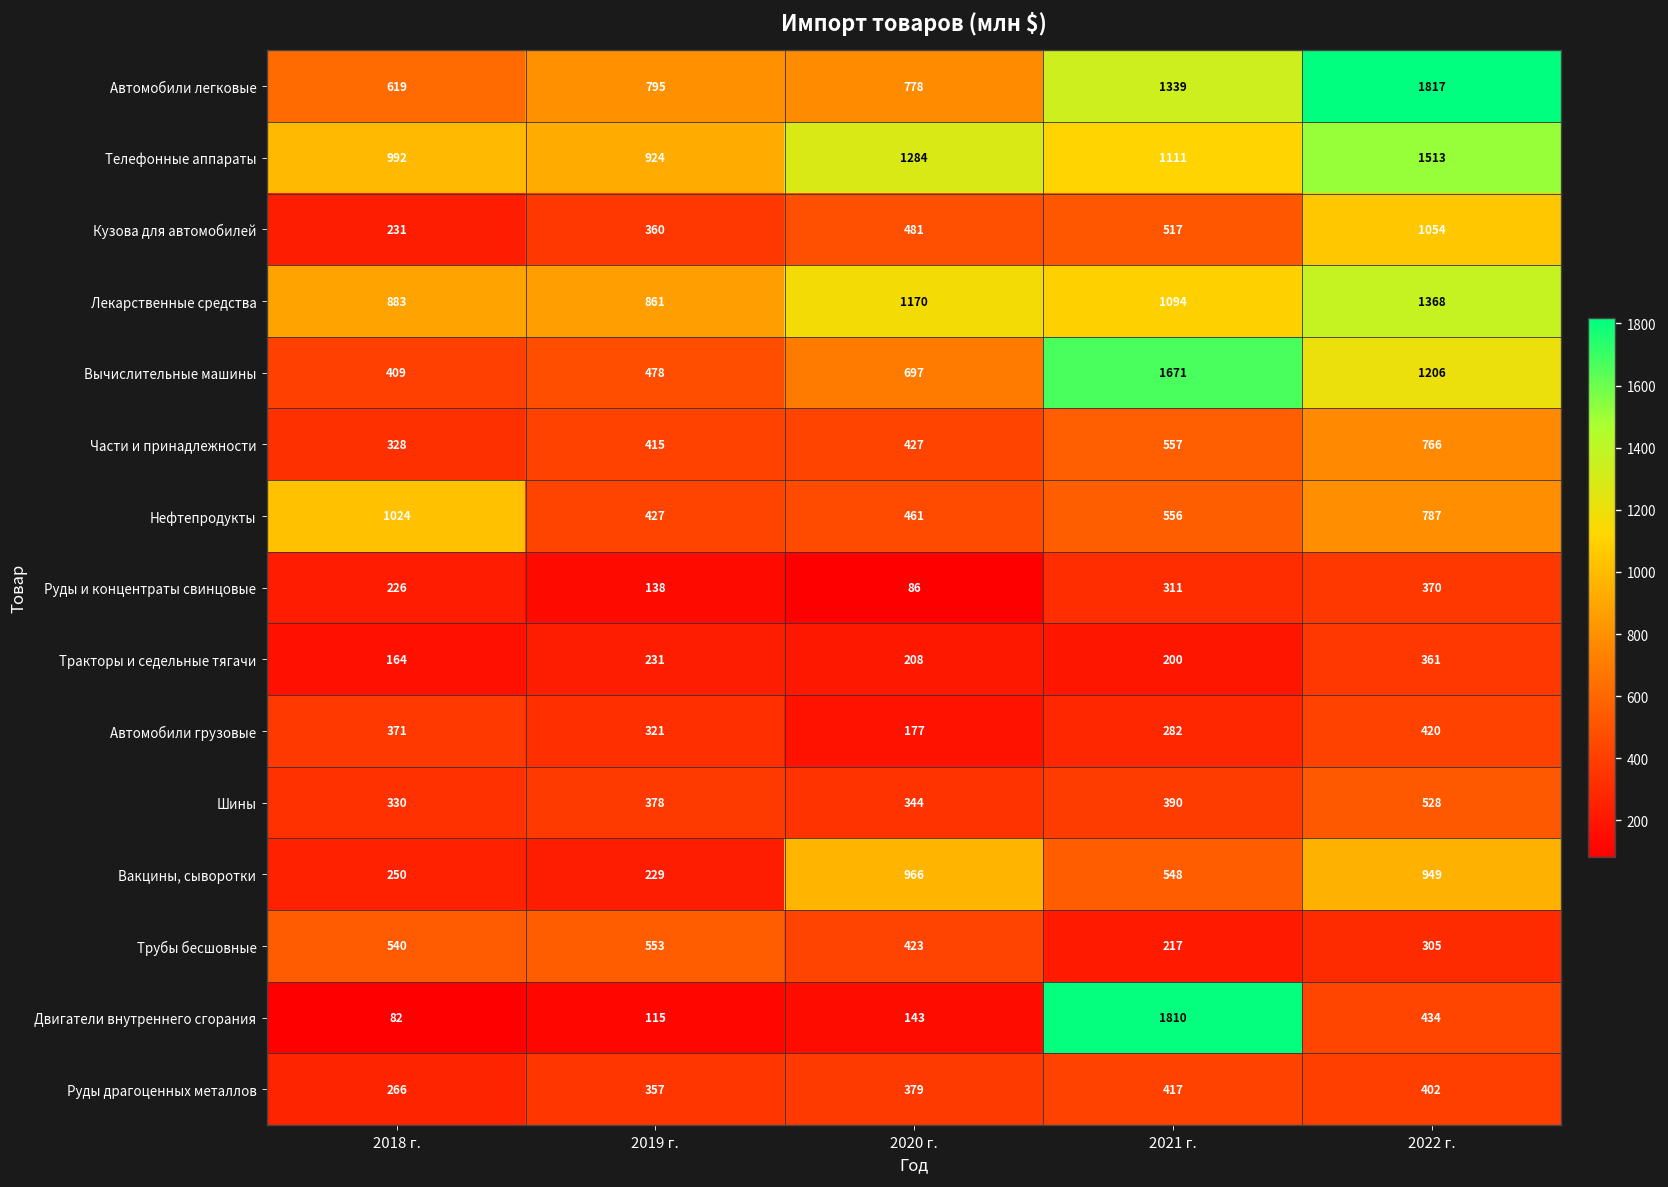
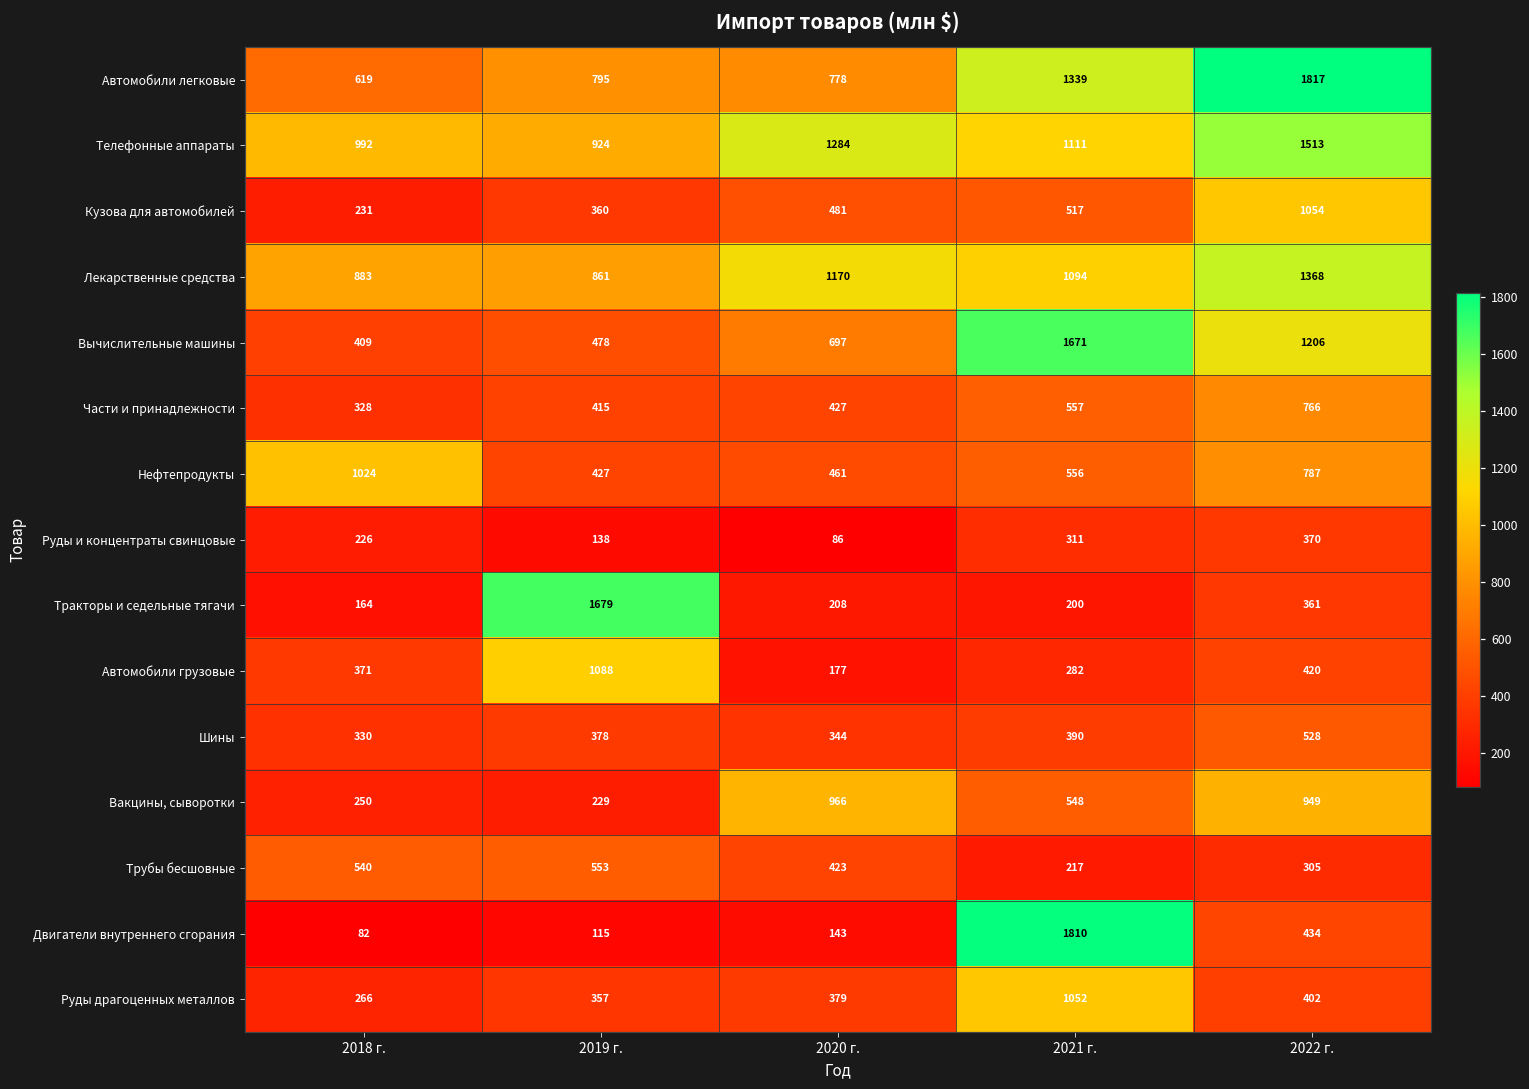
  {
    "Автомобили легковые": {
      "2018 г.": 619,
      "2019 г.": 795,
      "2020 г.": 778,
      "2021 г.": 1339,
      "2022 г.": 1817
    },
    "Телефонные аппараты": {
      "2018 г.": 992,
      "2019 г.": 924,
      "2020 г.": 1284,
      "2021 г.": 1111,
      "2022 г.": 1513
    },
    "Кузова для автомобилей": {
      "2018 г.": 231,
      "2019 г.": 360,
      "2020 г.": 481,
      "2021 г.": 517,
      "2022 г.": 1054
    },
    "Лекарственные средства": {
      "2018 г.": 883,
      "2019 г.": 861,
      "2020 г.": 1170,
      "2021 г.": 1094,
      "2022 г.": 1368
    },
    "Вычислительные машины": {
      "2018 г.": 409,
      "2019 г.": 478,
      "2020 г.": 697,
      "2021 г.": 1671,
      "2022 г.": 1206
    },
    "Части и принадлежности": {
      "2018 г.": 328,
      "2019 г.": 415,
      "2020 г.": 427,
      "2021 г.": 557,
      "2022 г.": 766
    },
    "Нефтепродукты": {
      "2018 г.": 1024,
      "2019 г.": 427,
      "2020 г.": 461,
      "2021 г.": 556,
      "2022 г.": 787
    },
    "Руды и концентраты свинцовые": {
      "2018 г.": 226,
      "2019 г.": 138,
      "2020 г.": 86,
      "2021 г.": 311,
      "2022 г.": 370
    },
    "Тракторы и седельные тягачи": {
      "2018 г.": 164,
-     "2019 г.": 231,
+     "2019 г.": 1679,
      "2020 г.": 208,
      "2021 г.": 200,
      "2022 г.": 361
    },
    "Автомобили грузовые": {
      "2018 г.": 371,
-     "2019 г.": 321,
+     "2019 г.": 1088,
      "2020 г.": 177,
      "2021 г.": 282,
      "2022 г.": 420
    },
    "Шины": {
      "2018 г.": 330,
      "2019 г.": 378,
      "2020 г.": 344,
      "2021 г.": 390,
      "2022 г.": 528
    },
    "Вакцины, сыворотки": {
      "2018 г.": 250,
      "2019 г.": 229,
      "2020 г.": 966,
      "2021 г.": 548,
      "2022 г.": 949
    },
    "Трубы бесшовные": {
      "2018 г.": 540,
      "2019 г.": 553,
      "2020 г.": 423,
      "2021 г.": 217,
      "2022 г.": 305
    },
    "Двигатели внутреннего сгорания": {
      "2018 г.": 82,
      "2019 г.": 115,
      "2020 г.": 143,
      "2021 г.": 1810,
      "2022 г.": 434
    },
    "Руды драгоценных металлов": {
      "2018 г.": 266,
      "2019 г.": 357,
      "2020 г.": 379,
-     "2021 г.": 417,
+     "2021 г.": 1052,
      "2022 г.": 402
    }
  }
